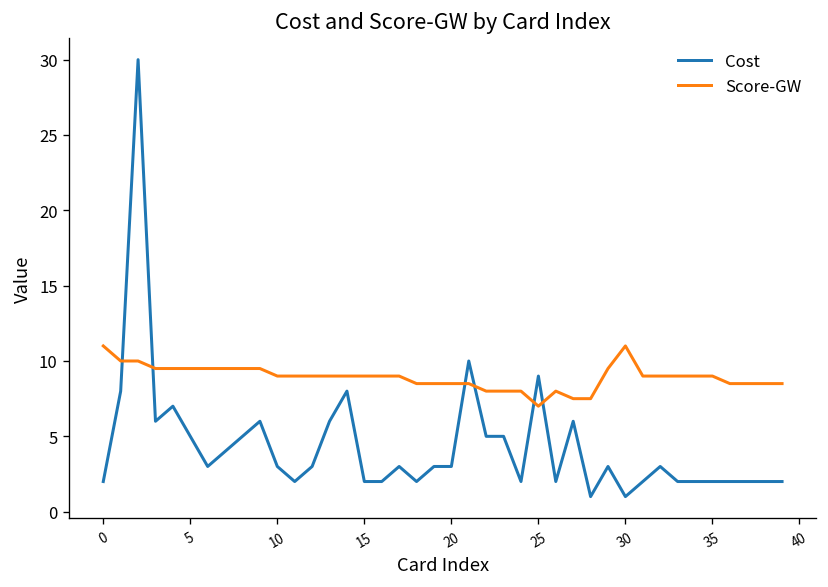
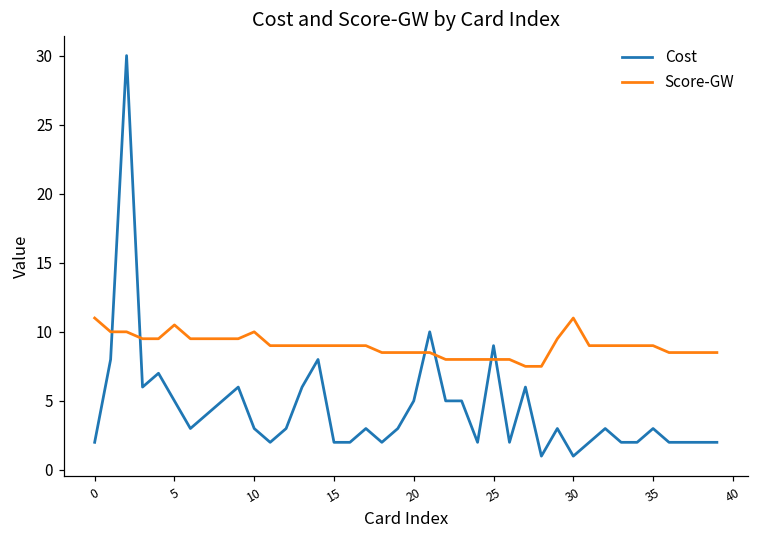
  {
    "Cost": {
      "0": 2,
      "5": 5,
      "10": 3,
      "15": 2,
-     "20": 3,
+     "20": 5,
      "25": 9,
      "30": 1,
-     "35": 2
+     "35": 3
    },
    "Score-GW": {
      "0": 11.0,
-     "5": 9.5,
-     "10": 9,
+     "5": 10.5,
+     "10": 10,
      "15": 9.0,
      "20": 8.5,
-     "25": 7,
+     "25": 8,
      "30": 11.0,
      "35": 9.0
    }
  }
